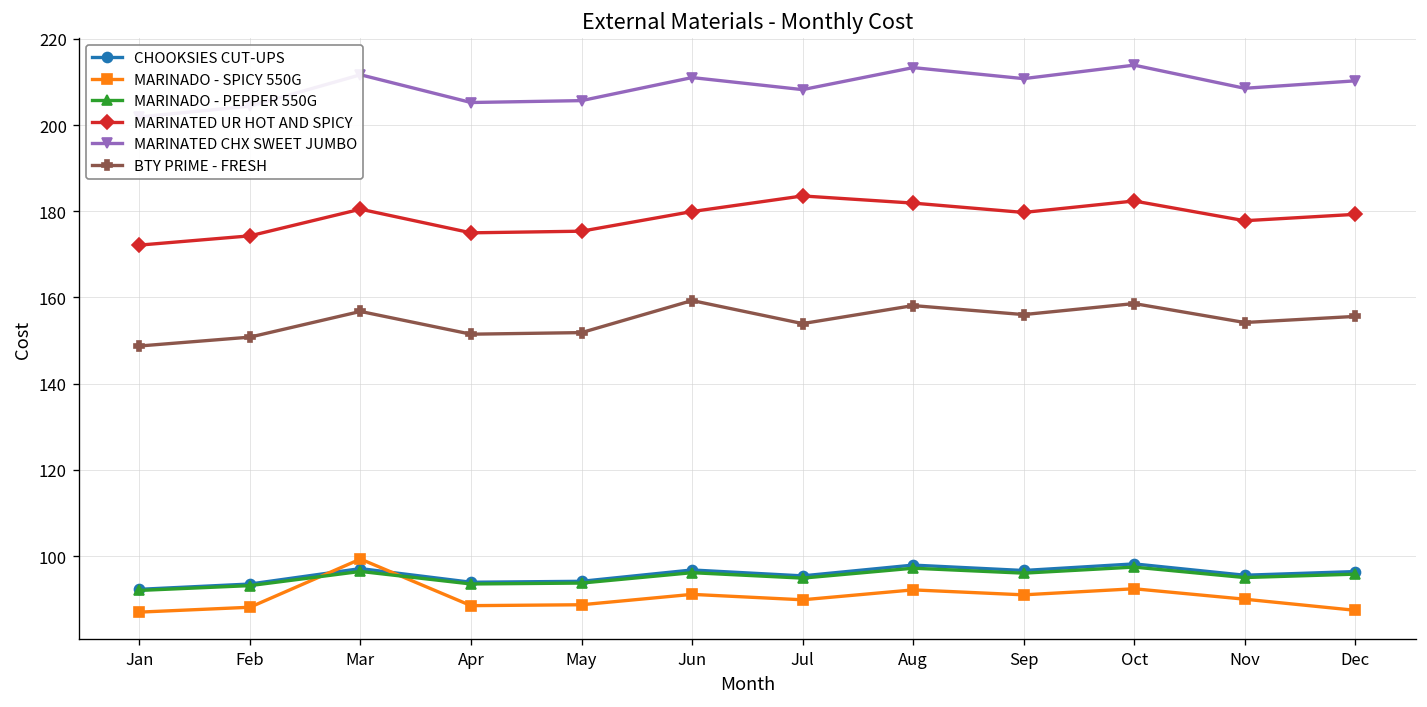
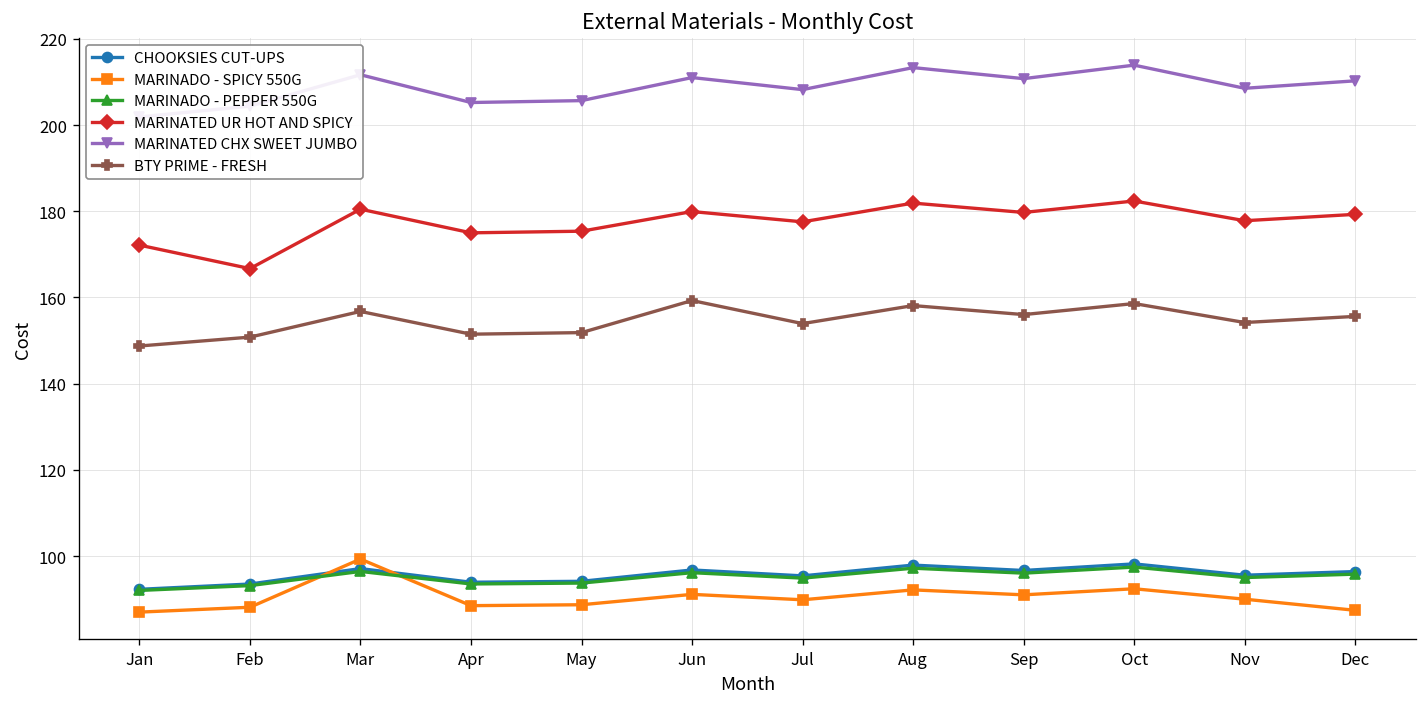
  {
    "CHOOKSIES CUT-UPS": {
      "Oct": 98
    },
    "MARINADO - SPICY 550G": {
      "Jan": 87,
      "Feb": 88,
      "Mar": 99,
      "Apr": 88,
      "May": 89,
      "Jun": 91,
      "Jul": 90,
      "Aug": 92,
      "Sep": 91,
      "Oct": 92,
      "Nov": 90,
      "Dec": 87
    },
    "MARINADO - PEPPER 550G": {
      "Oct": 97
    },
    "MARINATED UR HOT AND SPICY": {
      "Jan": 172,
-     "Feb": 174,
+     "Feb": 167,
      "Mar": 180,
      "Apr": 175,
      "May": 175,
      "Jun": 180,
-     "Jul": 184,
+     "Jul": 178,
      "Aug": 182,
      "Sep": 180,
      "Oct": 182,
      "Nov": 178,
      "Dec": 179
    },
    "MARINATED CHX SWEET JUMBO": {
      "Apr": 205,
      "May": 206,
      "Jun": 211,
      "Jul": 208,
      "Aug": 213,
      "Sep": 211,
      "Oct": 214,
      "Nov": 209,
      "Dec": 210
    },
    "BTY PRIME - FRESH": {
      "Jan": 149,
      "Feb": 151,
      "Mar": 157,
      "Apr": 151,
      "May": 152,
      "Jun": 159,
      "Jul": 154,
      "Aug": 158,
      "Sep": 156,
      "Oct": 159,
      "Nov": 154,
      "Dec": 156
    }
  }
